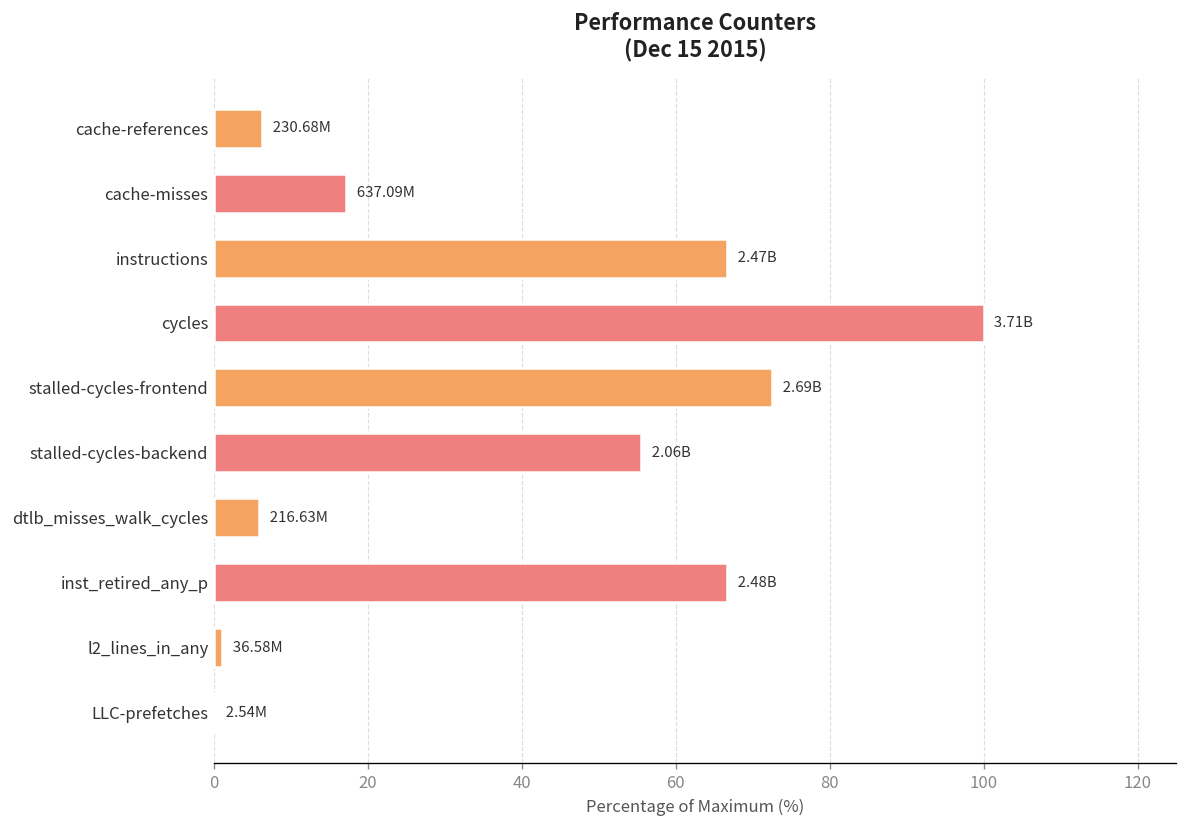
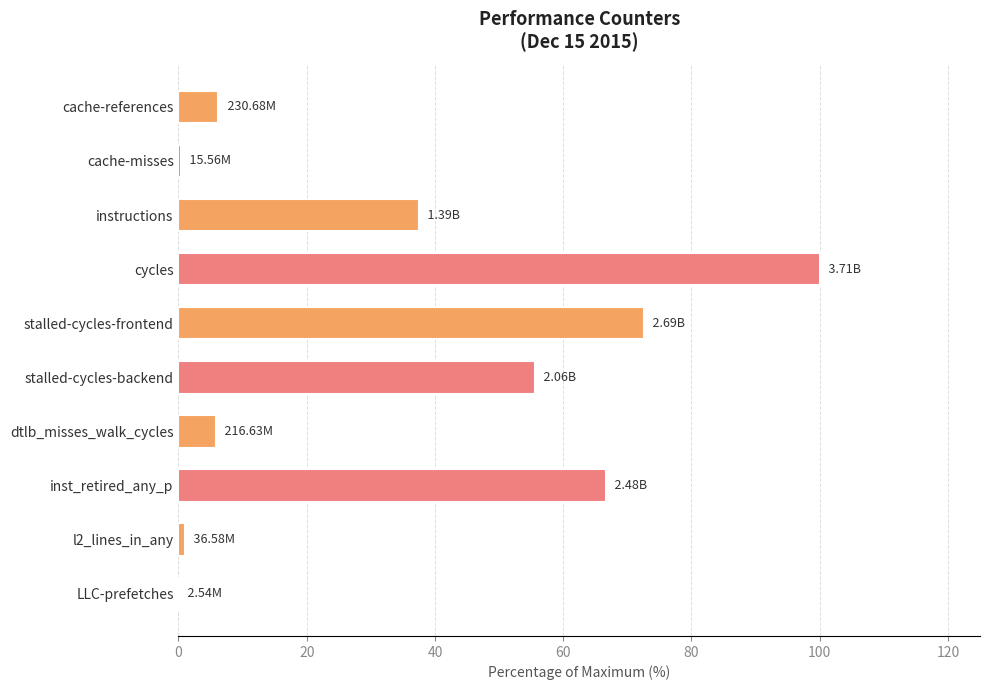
  {
-   "cache-misses": "637.09M",
-   "instructions": "2.47B"
+   "cache-misses": "15.56M",
+   "instructions": "1.39B"
  }
